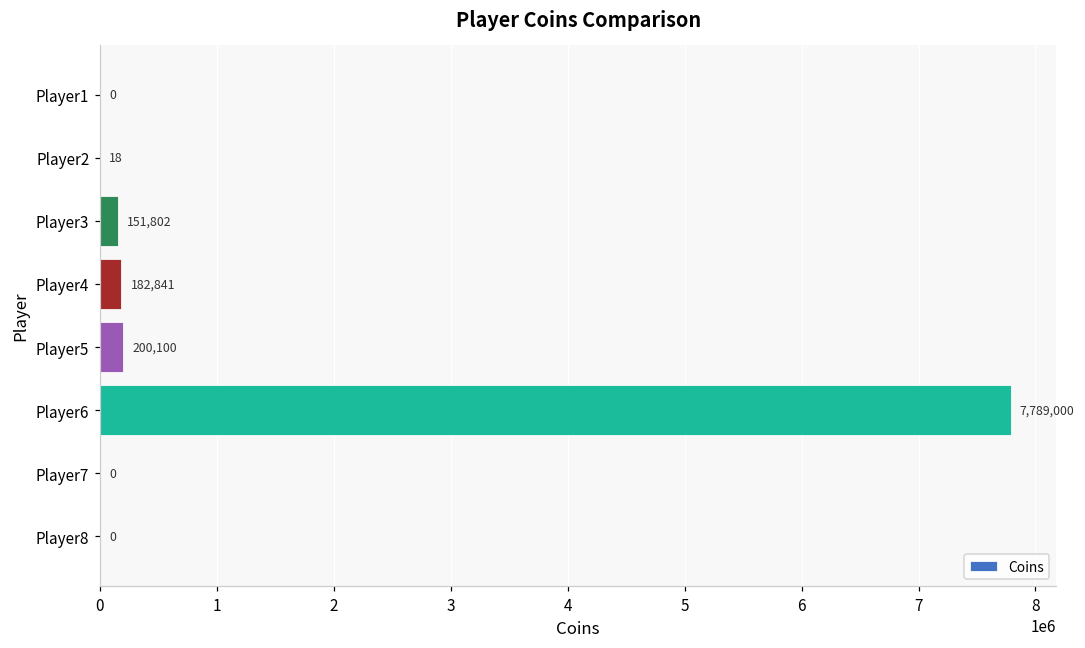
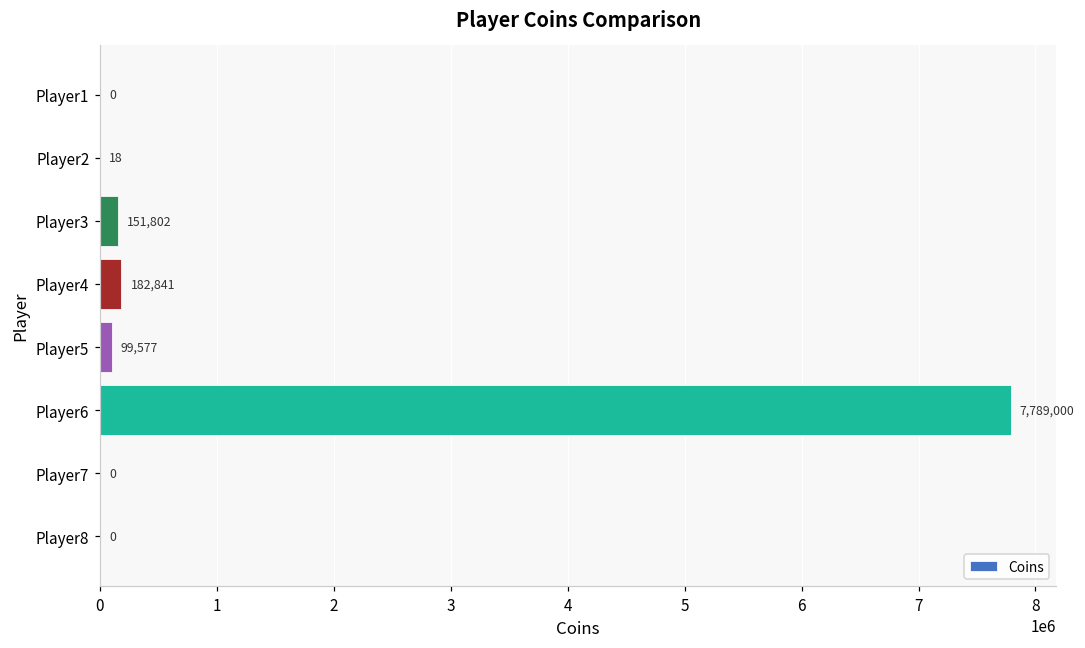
  {
    "Player1": "0",
    "Player2": "18",
    "Player3": "151,802",
    "Player4": "182,841",
-   "Player5": "200,100",
+   "Player5": "99,577",
    "Player6": "7,789,000",
    "Player7": "0",
    "Player8": "0"
  }
